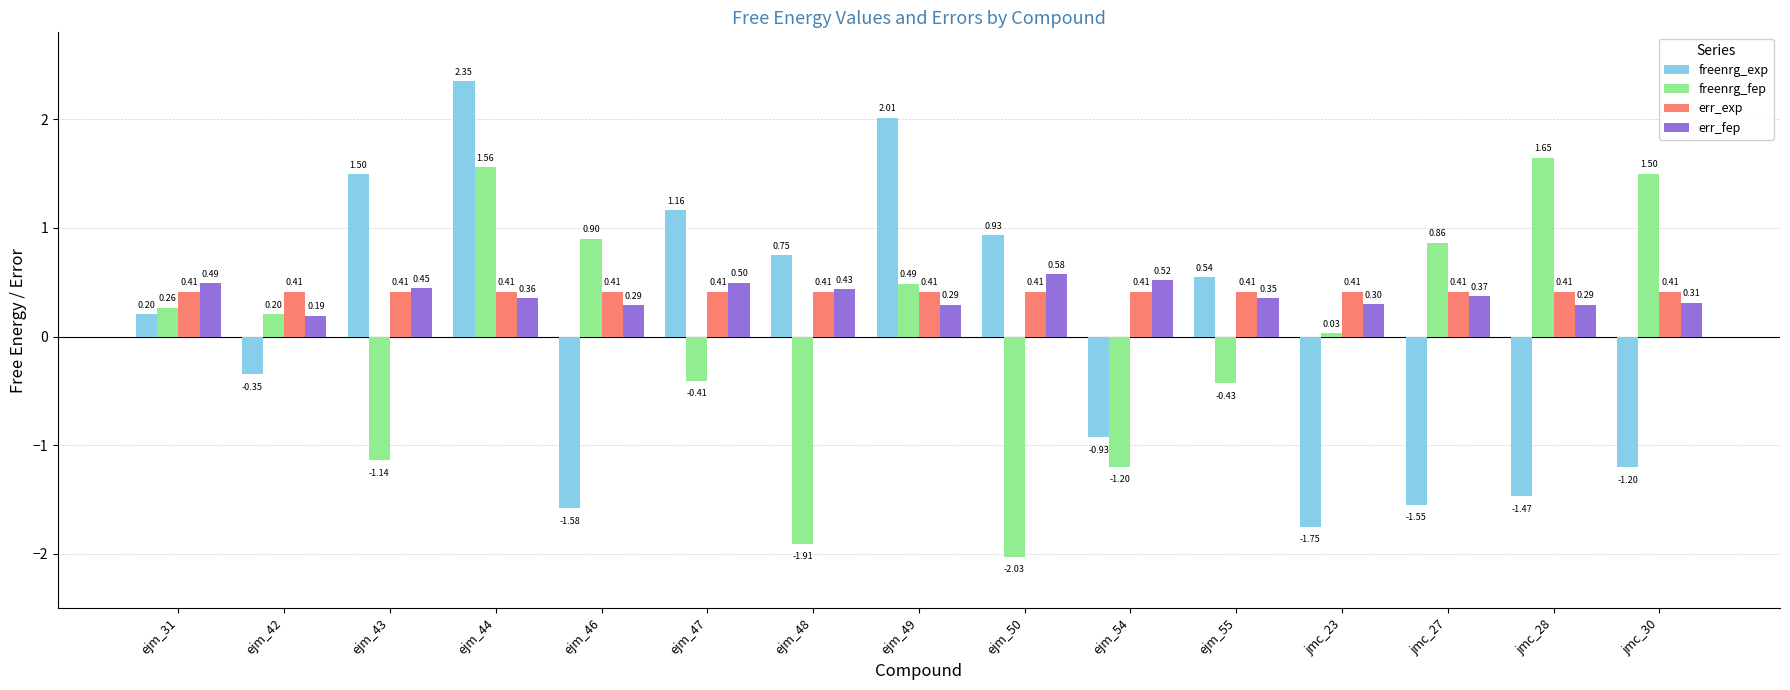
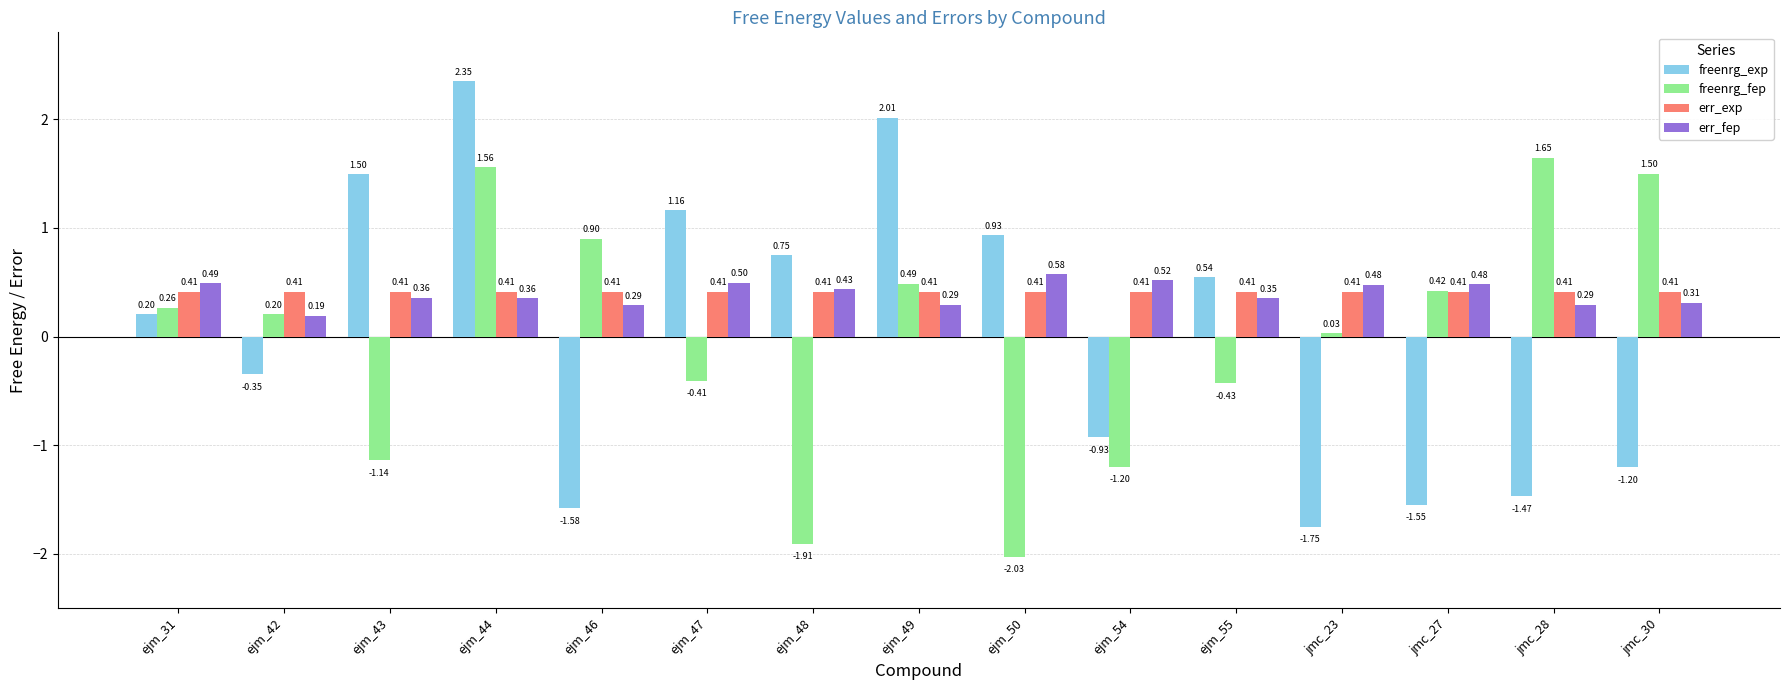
  {
    "freenrg_exp": {
      "ejm_31": 0.20,
      "ejm_42": -0.35,
      "ejm_43": 1.50,
      "ejm_44": 2.35,
      "ejm_46": -1.58,
      "ejm_47": 1.16,
      "ejm_48": 0.75,
      "ejm_49": 2.01,
      "ejm_50": 0.93,
      "ejm_54": -0.93,
      "ejm_55": 0.54,
      "jmc_23": -1.75,
      "jmc_27": -1.55,
      "jmc_28": -1.47,
      "jmc_30": -1.20
    },
    "freenrg_fep": {
      "ejm_31": 0.26,
      "ejm_42": 0.20,
      "ejm_43": -1.14,
      "ejm_44": 1.56,
      "ejm_46": 0.90,
      "ejm_47": -0.41,
      "ejm_48": -1.91,
      "ejm_49": 0.49,
      "ejm_50": -2.03,
      "ejm_54": -1.20,
      "ejm_55": -0.43,
      "jmc_23": 0.03,
-     "jmc_27": 0.86,
+     "jmc_27": 0.42,
      "jmc_28": 1.65,
      "jmc_30": 1.50
    },
    "err_exp": {
      "ejm_31": 0.41,
      "ejm_42": 0.41,
      "ejm_43": 0.41,
      "ejm_44": 0.41,
      "ejm_46": 0.41,
      "ejm_47": 0.41,
      "ejm_48": 0.41,
      "ejm_49": 0.41,
      "ejm_50": 0.41,
      "ejm_54": 0.41,
      "ejm_55": 0.41,
      "jmc_23": 0.41,
      "jmc_27": 0.41,
      "jmc_28": 0.41,
      "jmc_30": 0.41
    },
    "err_fep": {
      "ejm_31": 0.49,
      "ejm_42": 0.19,
-     "ejm_43": 0.45,
+     "ejm_43": 0.36,
      "ejm_44": 0.36,
      "ejm_46": 0.29,
      "ejm_47": 0.50,
      "ejm_48": 0.43,
      "ejm_49": 0.29,
      "ejm_50": 0.58,
      "ejm_54": 0.52,
      "ejm_55": 0.35,
-     "jmc_23": 0.30,
-     "jmc_27": 0.37,
+     "jmc_23": 0.48,
+     "jmc_27": 0.48,
      "jmc_28": 0.29,
      "jmc_30": 0.31
    }
  }
